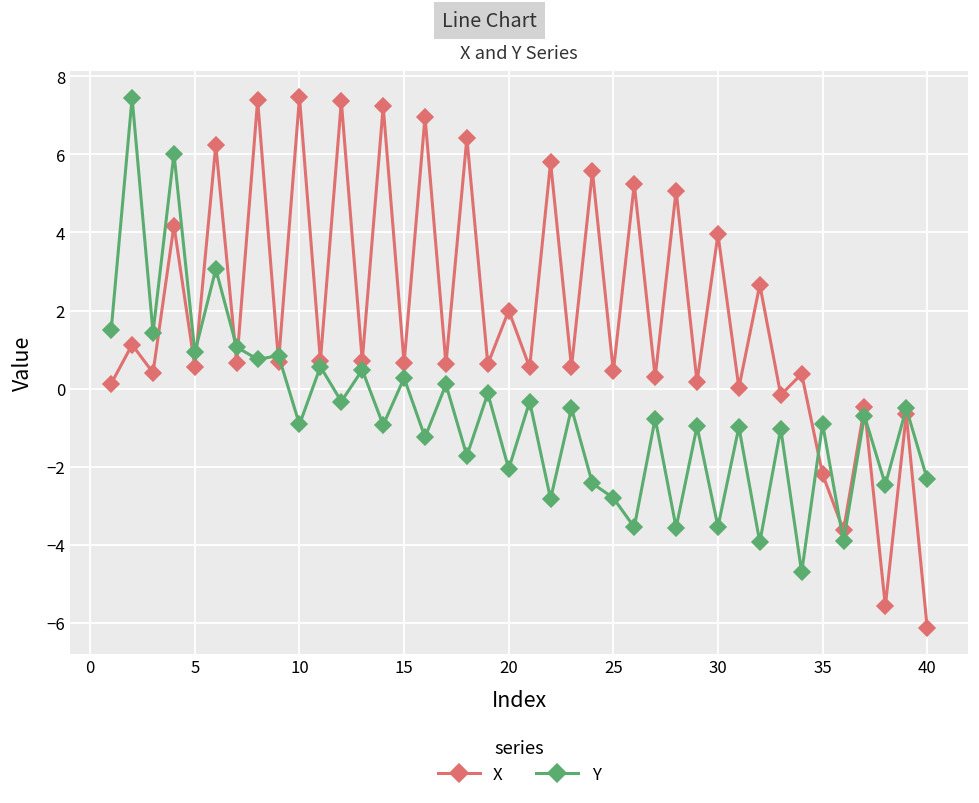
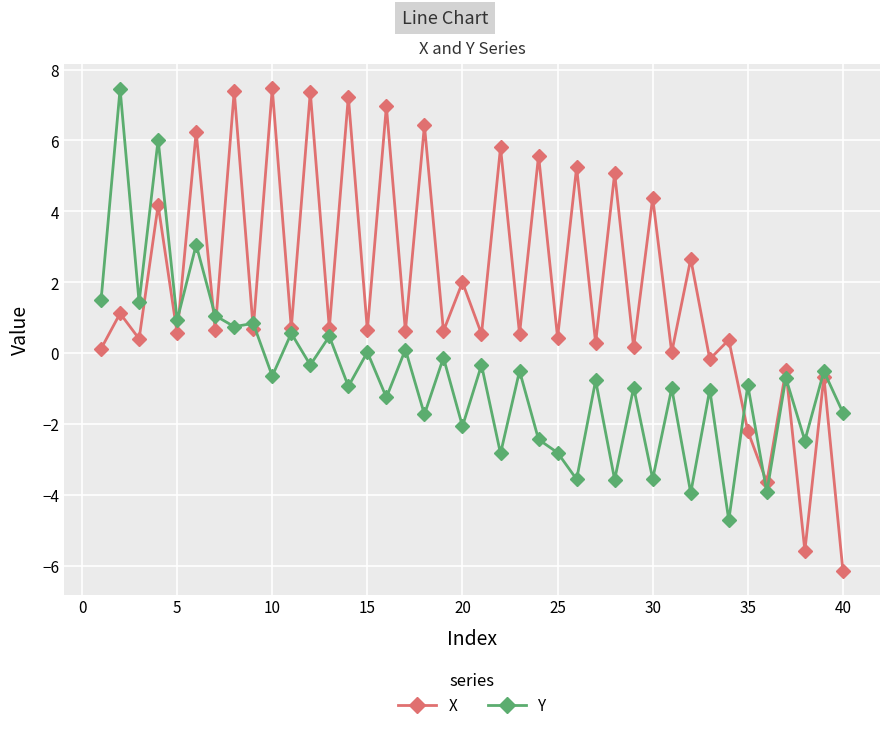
  {
    "X": {
      "5": 0.6,
      "10": 7.5,
      "15": 0.6,
      "20": 2.0,
      "25": 0.4,
-     "30": 4.0,
+     "30": 4.4,
      "35": -2.2,
      "40": -6.1
    },
    "Y": {
      "5": 0.9,
-     "10": -0.9,
-     "15": 0.3,
+     "10": -0.6,
+     "15": 0.0,
      "20": -2.1,
      "25": -2.8,
      "30": -3.5,
      "35": -0.9,
-     "40": -2.3
+     "40": -1.7
    }
  }
